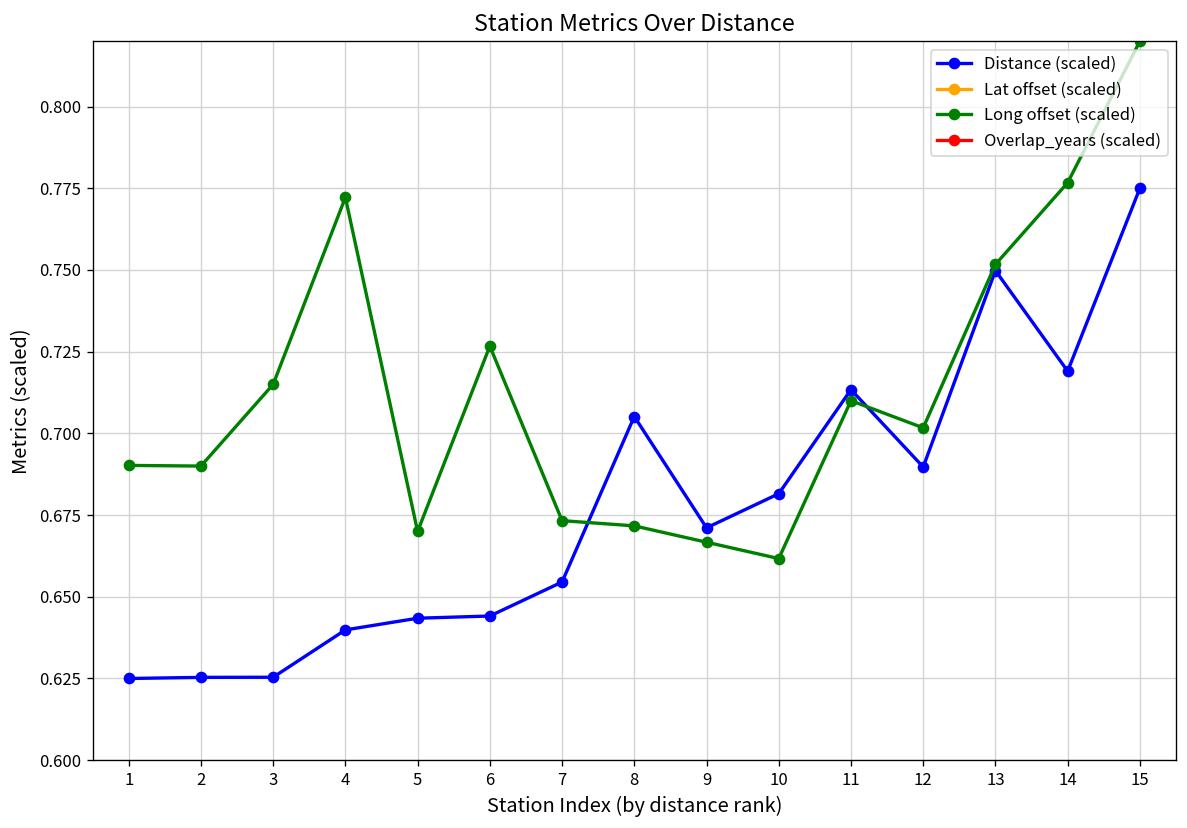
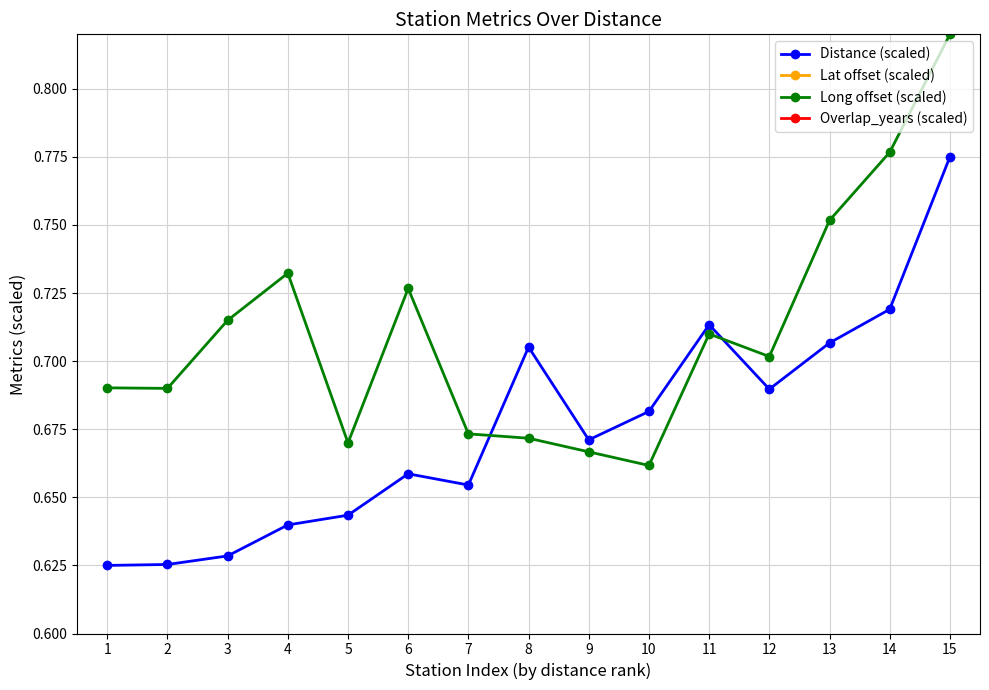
  {
    "Distance (scaled)": {
      "1": 0.625,
      "2": 0.625,
-     "3": 0.625,
+     "3": 0.628,
      "4": 0.640,
      "5": 0.643,
-     "6": 0.644,
+     "6": 0.659,
      "7": 0.655,
      "8": 0.705,
      "9": 0.671,
      "10": 0.682,
      "11": 0.713,
      "12": 0.690,
-     "13": 0.750,
+     "13": 0.707,
      "14": 0.719,
      "15": 0.775
    },
    "Long offset (scaled)": {
      "1": 0.690,
      "2": 0.690,
      "3": 0.715,
-     "4": 0.772,
+     "4": 0.732,
      "5": 0.670,
      "6": 0.727,
      "7": 0.673,
      "8": 0.672,
      "9": 0.667,
      "10": 0.662,
      "11": 0.710,
      "12": 0.702,
      "13": 0.752,
      "14": 0.777,
      "15": 0.820
    }
  }
